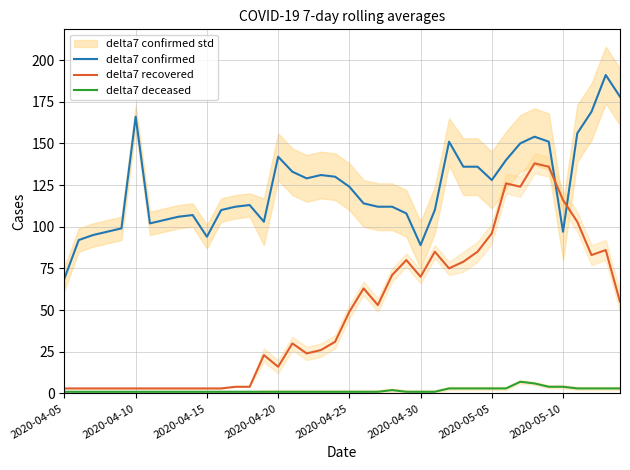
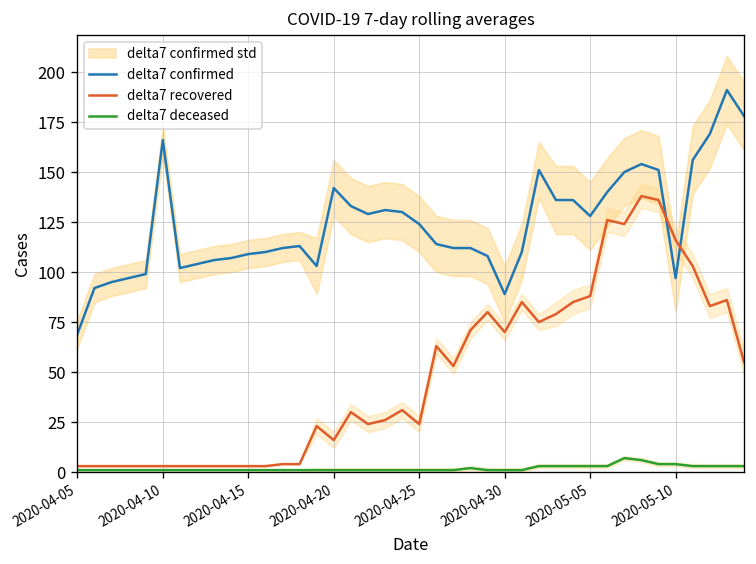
  {
    "delta7 confirmed": {
      "2020-04-05": 69,
      "2020-04-10": 166,
-     "2020-04-15": 94,
+     "2020-04-15": 109,
      "2020-04-20": 142,
      "2020-04-25": 124,
      "2020-04-30": 89,
      "2020-05-05": 128,
      "2020-05-10": 97
    },
    "delta7 recovered": {
      "2020-04-20": 16,
-     "2020-04-25": 49,
+     "2020-04-25": 24,
      "2020-04-30": 70,
-     "2020-05-05": 96,
+     "2020-05-05": 88,
      "2020-05-10": 116
    }
  }
